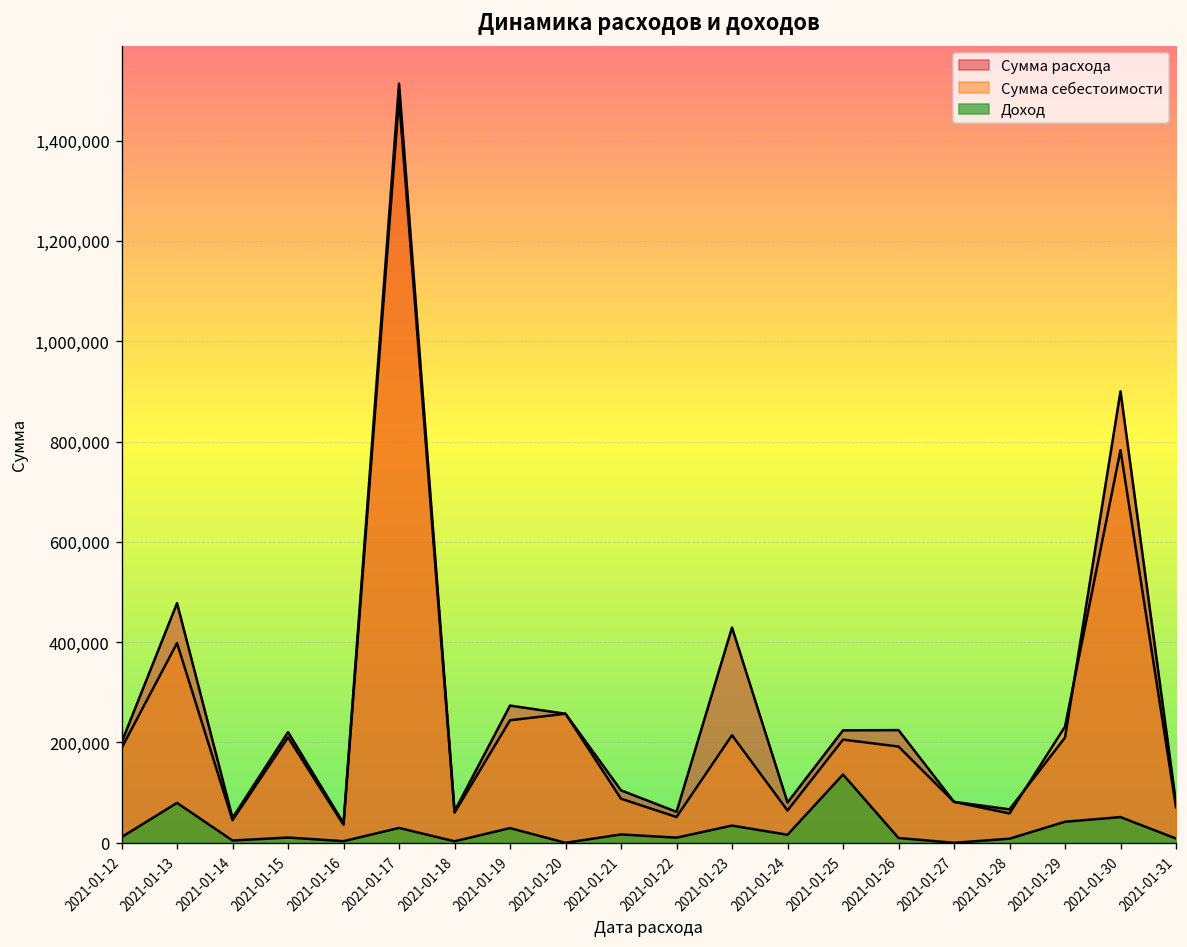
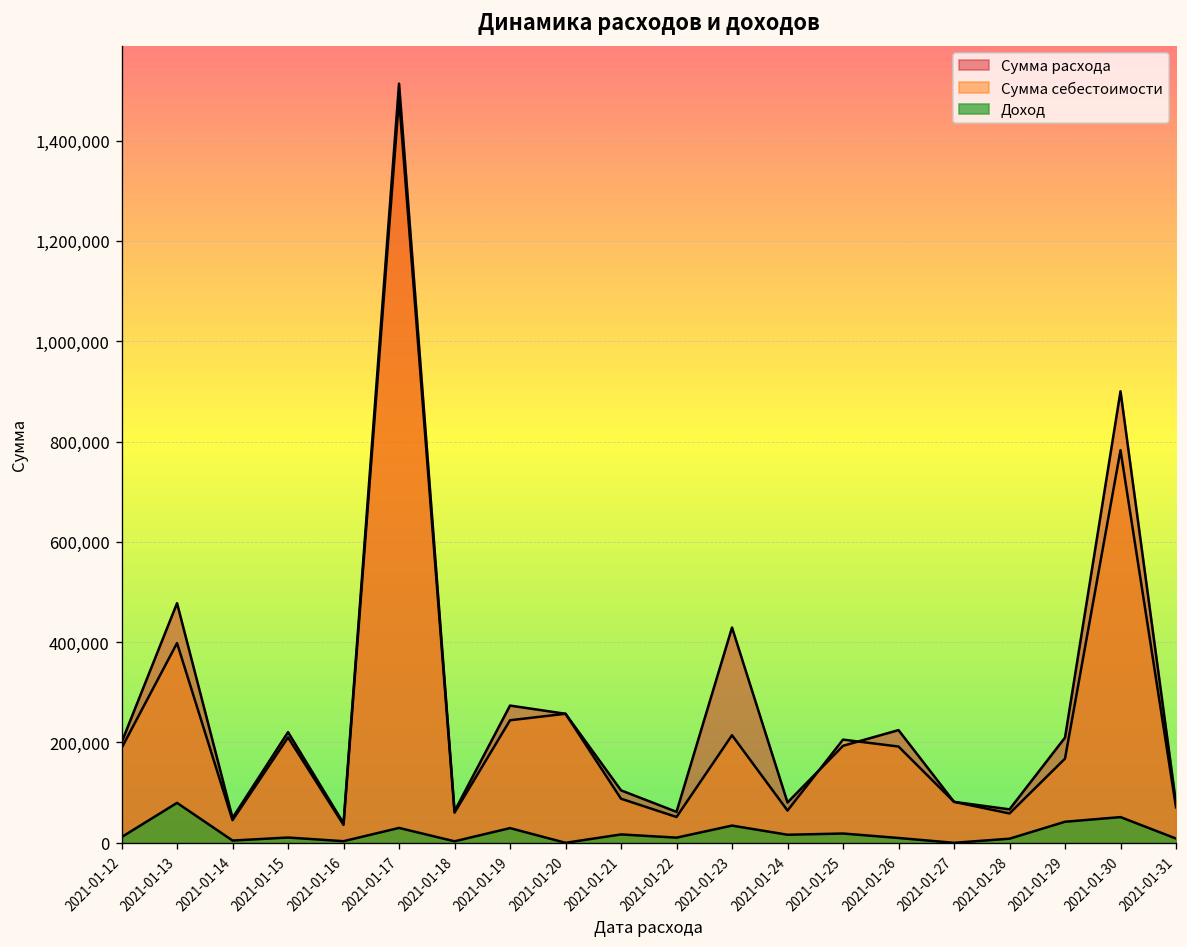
  {
    "Сумма расхода": {
      "2021-01-12": "200,000",
      "2021-01-13": "480,000",
      "2021-01-15": "220,000",
      "2021-01-17": "1,510,000",
      "2021-01-19": "270,000",
      "2021-01-21": "100,000",
      "2021-01-22": "60,000",
      "2021-01-23": "430,000",
      "2021-01-24": "80,000",
-     "2021-01-25": "220,000",
+     "2021-01-25": "190,000",
      "2021-01-26": "220,000",
      "2021-01-28": "70,000",
      "2021-01-29": "210,000",
      "2021-01-30": "900,000",
      "2021-01-31": "80,000"
    },
    "Сумма себестоимости": {
      "2021-01-12": "190,000",
      "2021-01-13": "400,000",
      "2021-01-15": "210,000",
      "2021-01-17": "1,480,000",
      "2021-01-19": "240,000",
      "2021-01-21": "90,000",
      "2021-01-22": "50,000",
      "2021-01-23": "210,000",
      "2021-01-24": "60,000",
      "2021-01-25": "210,000",
      "2021-01-26": "190,000",
      "2021-01-28": "60,000",
-     "2021-01-29": "230,000",
+     "2021-01-29": "170,000",
      "2021-01-30": "780,000",
      "2021-01-31": "70,000"
    },
    "Доход": {
      "2021-01-12": "10,000",
      "2021-01-13": "80,000",
      "2021-01-14": "0",
      "2021-01-15": "10,000",
      "2021-01-16": "0",
      "2021-01-17": "30,000",
      "2021-01-18": "0",
      "2021-01-19": "30,000",
      "2021-01-20": "0",
      "2021-01-21": "20,000",
      "2021-01-22": "10,000",
      "2021-01-23": "30,000",
      "2021-01-24": "20,000",
-     "2021-01-25": "140,000",
+     "2021-01-25": "20,000",
      "2021-01-26": "10,000",
      "2021-01-27": "0",
      "2021-01-28": "10,000",
      "2021-01-29": "40,000",
      "2021-01-30": "50,000",
      "2021-01-31": "10,000"
    }
  }
